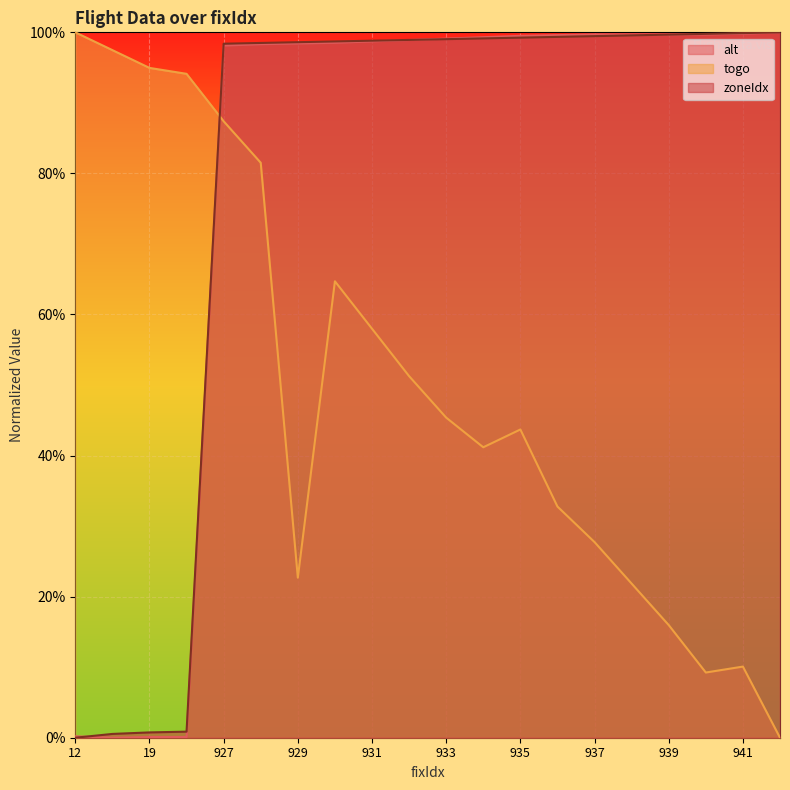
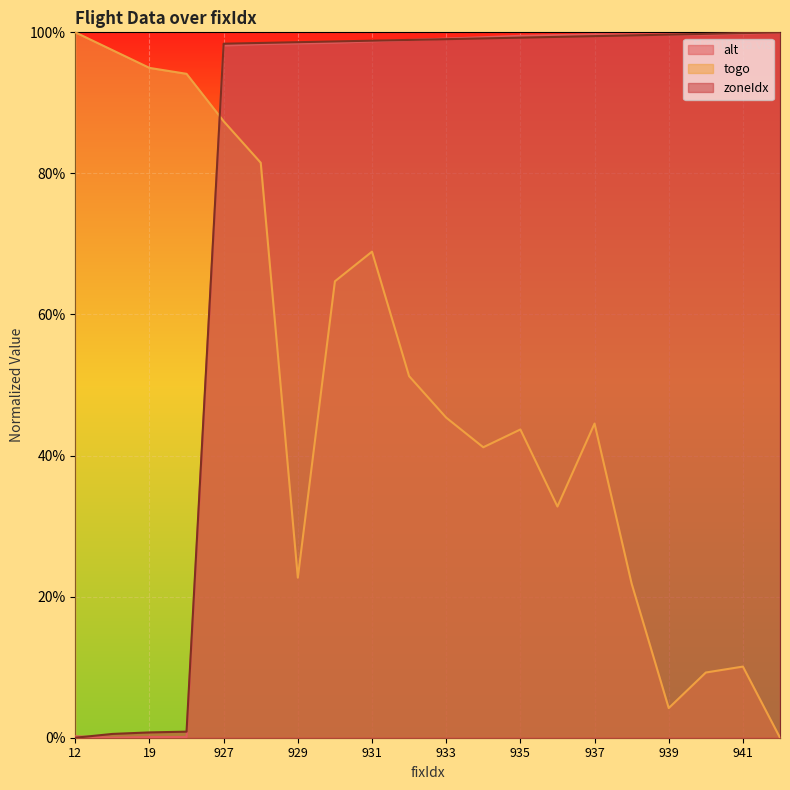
  {
    "togo": {
      "12": "100%",
      "927": "87%",
      "929": "23%",
-     "931": "58%",
+     "931": "69%",
      "933": "45%",
      "935": "44%",
-     "937": "28%",
-     "939": "16%",
+     "937": "45%",
+     "939": "4%",
      "941": "10%"
    }
  }
